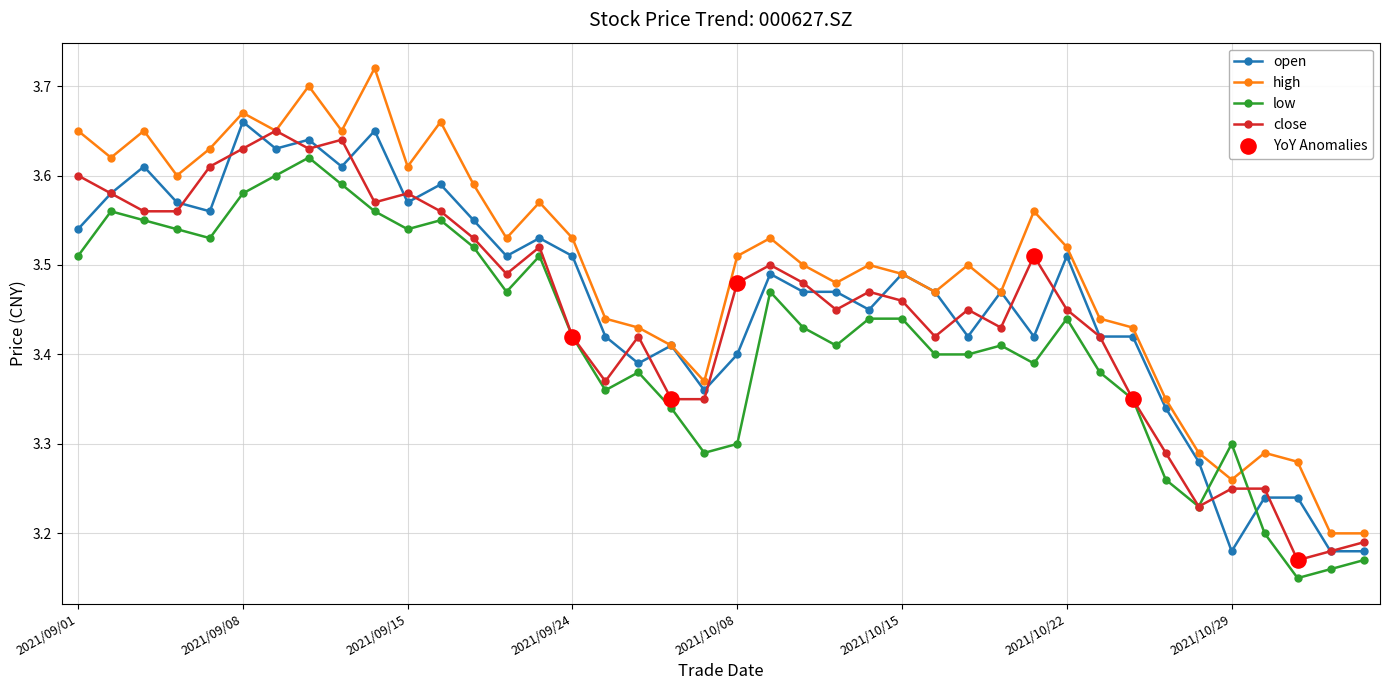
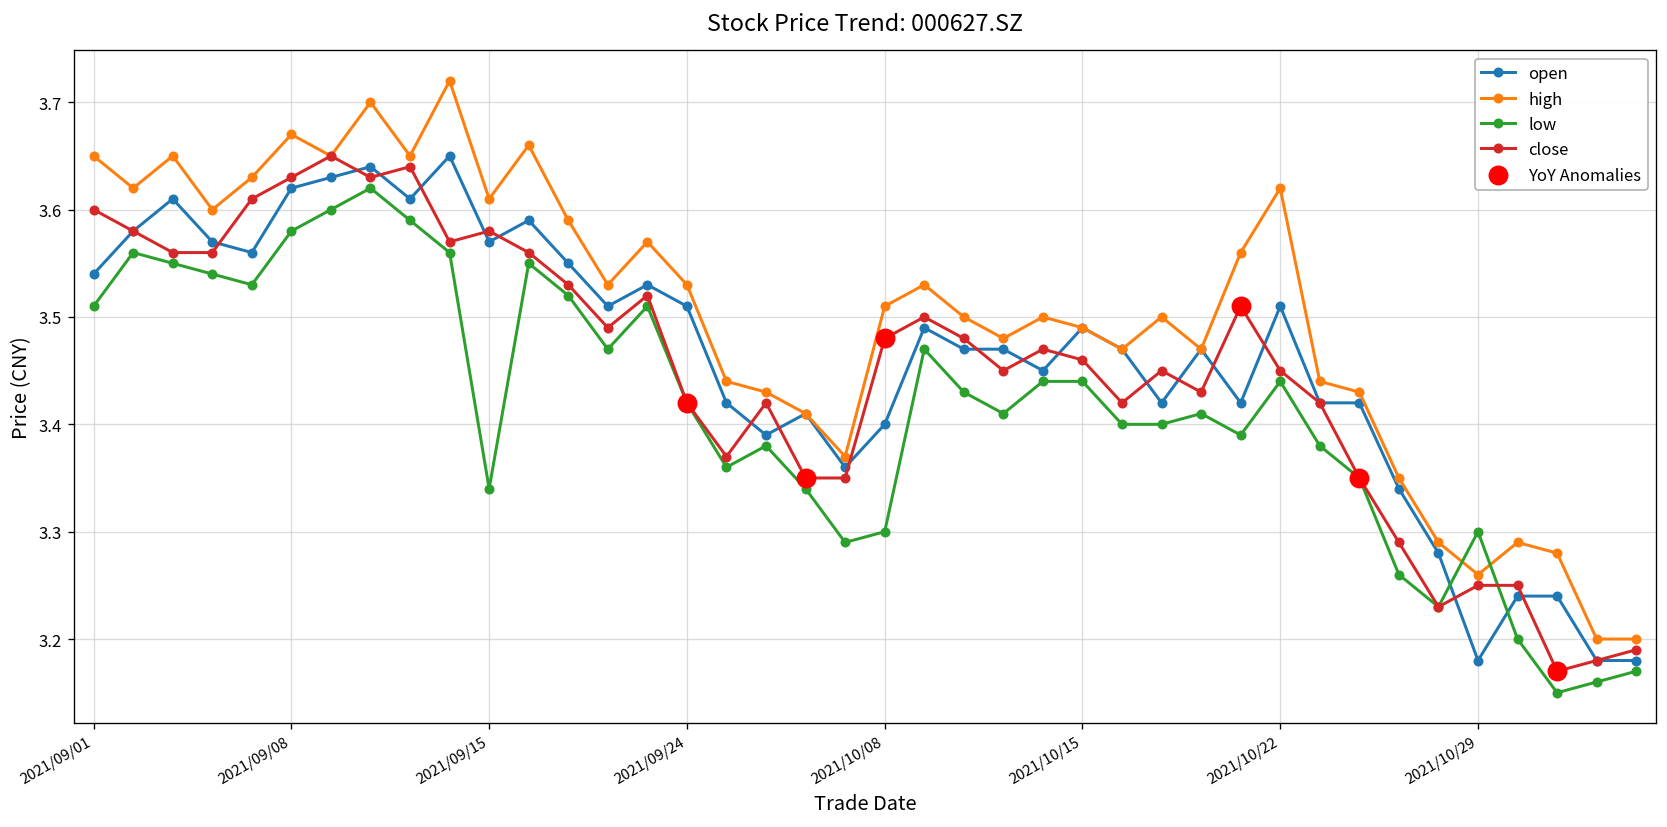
  {
    "open": {
      "2021/09/01": 3.54,
-     "2021/09/08": 3.66,
+     "2021/09/08": 3.62,
      "2021/09/15": 3.57,
      "2021/09/24": 3.51,
      "2021/10/08": 3.40,
      "2021/10/22": 3.51,
      "2021/10/29": 3.18
    },
    "high": {
      "2021/09/01": 3.65,
      "2021/09/08": 3.67,
      "2021/09/15": 3.61,
      "2021/09/24": 3.53,
      "2021/10/08": 3.51,
-     "2021/10/22": 3.52,
+     "2021/10/22": 3.62,
      "2021/10/29": 3.26
    },
    "low": {
      "2021/09/01": 3.51,
      "2021/09/08": 3.58,
-     "2021/09/15": 3.54,
+     "2021/09/15": 3.34,
      "2021/10/08": 3.30,
      "2021/10/15": 3.44,
      "2021/10/22": 3.44,
      "2021/10/29": 3.30
    },
    "close": {
      "2021/09/01": 3.60,
      "2021/09/08": 3.63,
      "2021/09/15": 3.58,
      "2021/10/15": 3.46,
      "2021/10/22": 3.45,
      "2021/10/29": 3.25
    }
  }
